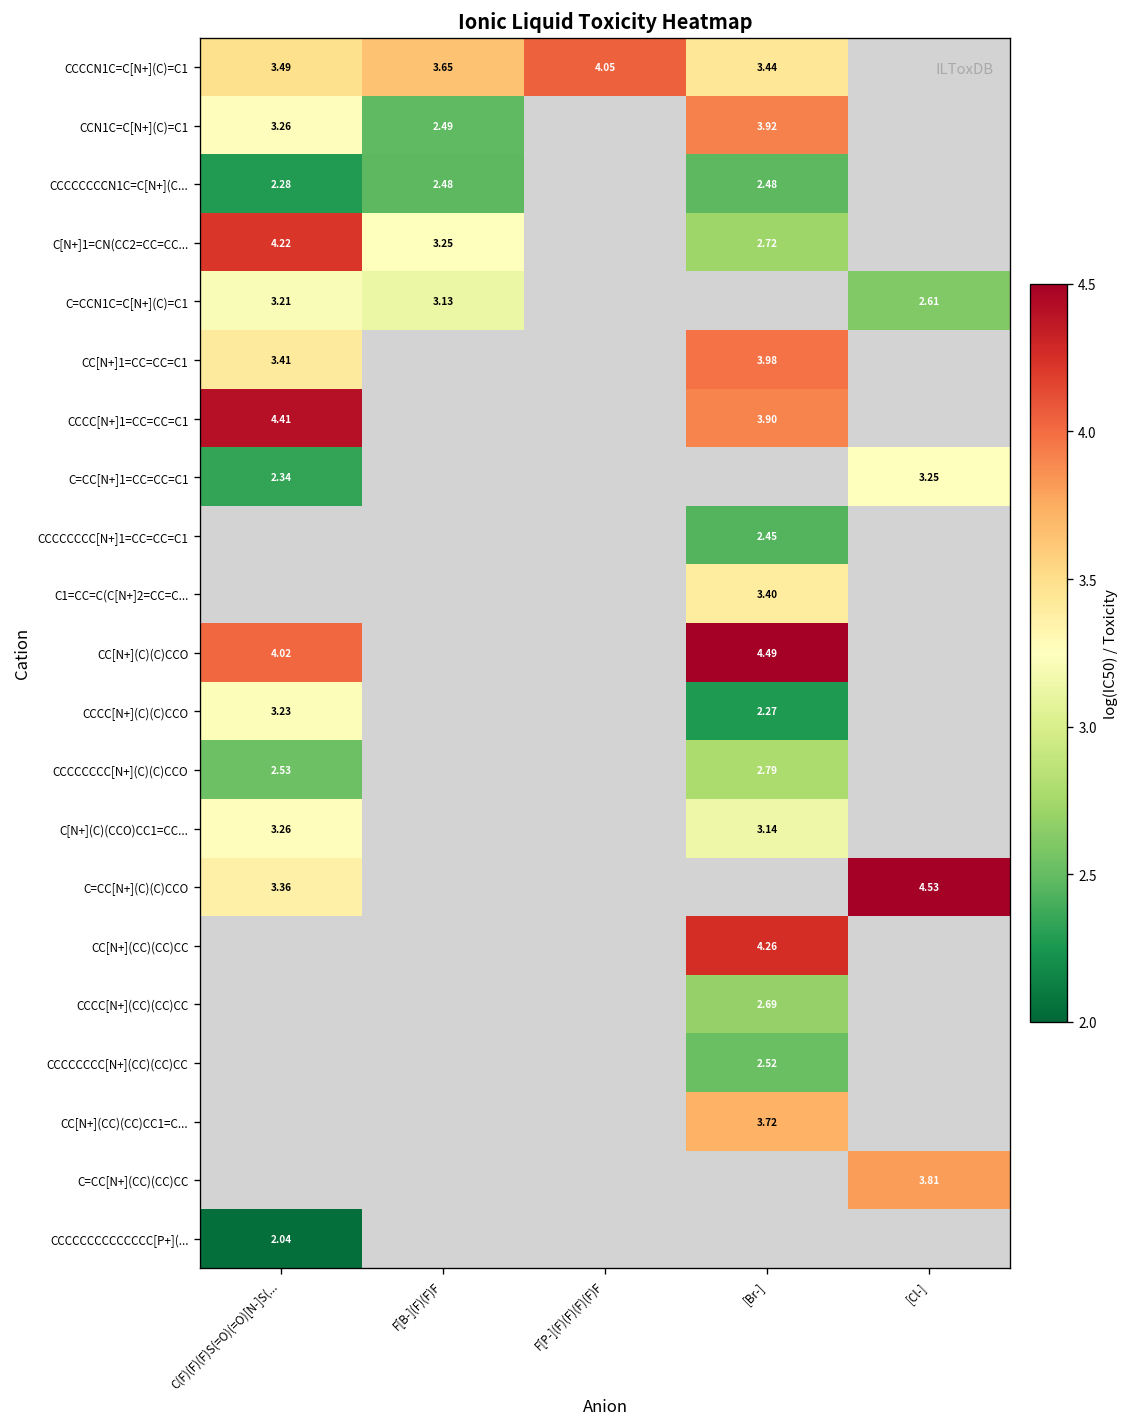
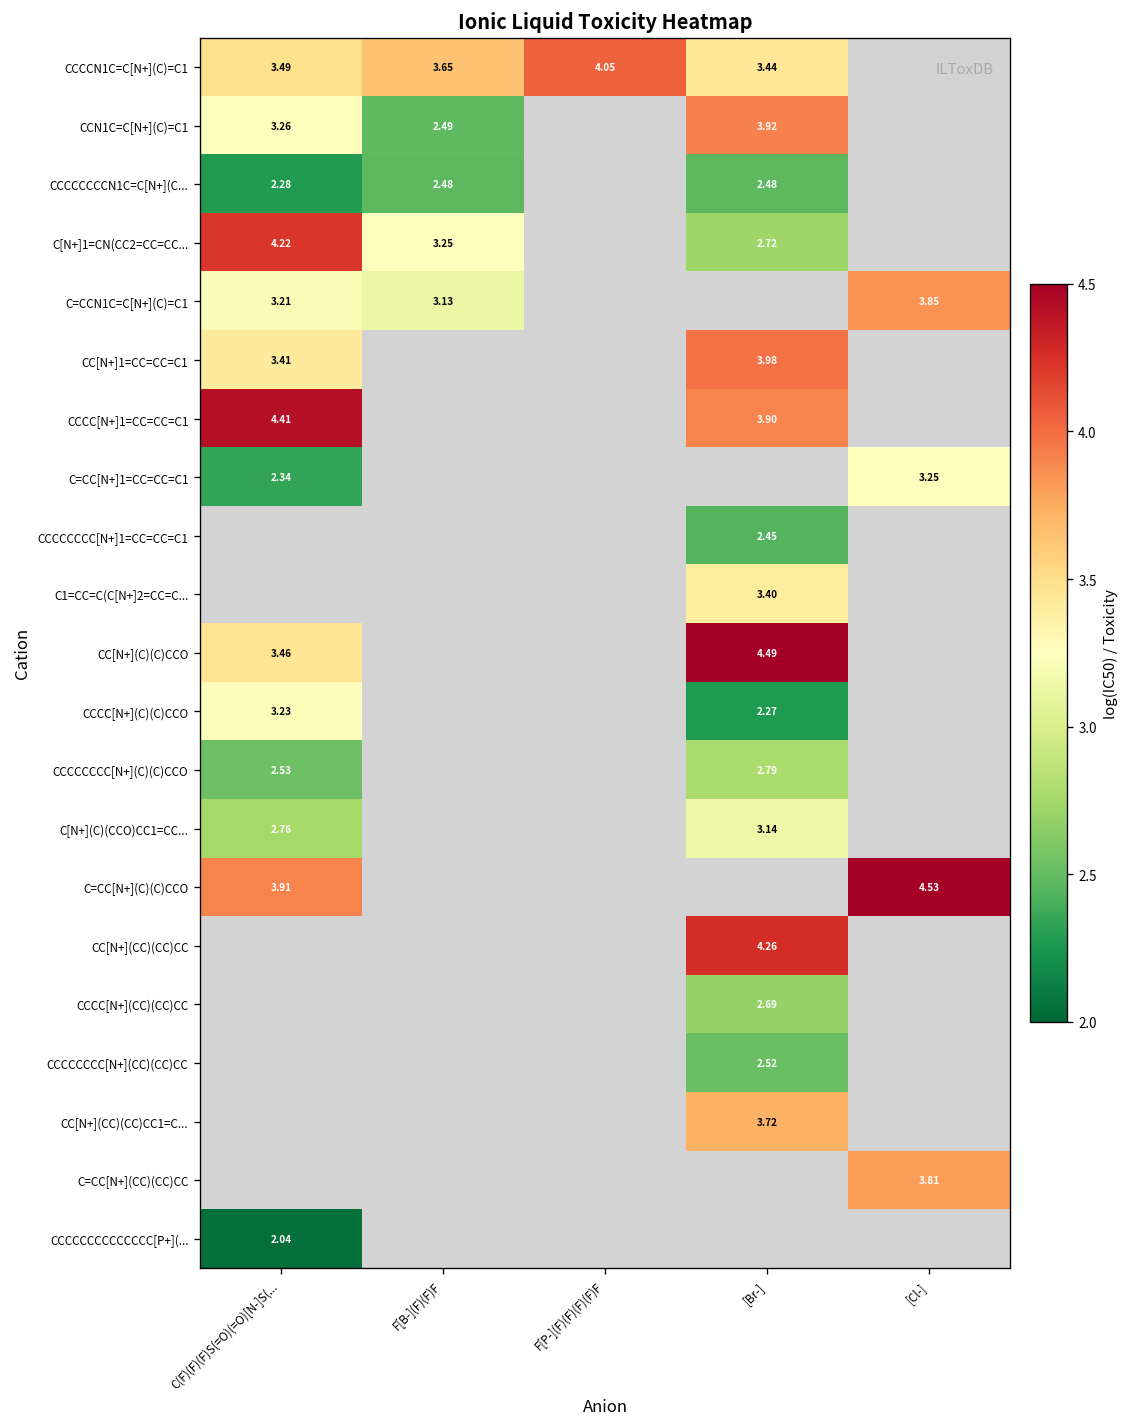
  {
    "CCCCN1C=C[N+](C)=C1": {
      "C(F)(F)(F)S(=O)(=O)[N-]S(...": 3.49,
      "F[B-](F)(F)F": 3.65,
      "F[P-](F)(F)(F)(F)F": 4.05,
      "[Br-]": 3.44
    },
    "CCN1C=C[N+](C)=C1": {
      "C(F)(F)(F)S(=O)(=O)[N-]S(...": 3.26,
      "F[B-](F)(F)F": 2.49,
      "[Br-]": 3.92
    },
    "CCCCCCCCN1C=C[N+](C...": {
      "C(F)(F)(F)S(=O)(=O)[N-]S(...": 2.28,
      "F[B-](F)(F)F": 2.48,
      "[Br-]": 2.48
    },
    "C[N+]1=CN(CC2=CC=CC...": {
      "C(F)(F)(F)S(=O)(=O)[N-]S(...": 4.22,
      "F[B-](F)(F)F": 3.25,
      "[Br-]": 2.72
    },
    "C=CCN1C=C[N+](C)=C1": {
      "C(F)(F)(F)S(=O)(=O)[N-]S(...": 3.21,
      "F[B-](F)(F)F": 3.13,
-     "[Cl-]": 2.61
+     "[Cl-]": 3.85
    },
    "CC[N+]1=CC=CC=C1": {
      "C(F)(F)(F)S(=O)(=O)[N-]S(...": 3.41,
      "[Br-]": 3.98
    },
    "CCCC[N+]1=CC=CC=C1": {
      "C(F)(F)(F)S(=O)(=O)[N-]S(...": 4.41,
      "[Br-]": 3.90
    },
    "C=CC[N+]1=CC=CC=C1": {
      "C(F)(F)(F)S(=O)(=O)[N-]S(...": 2.34,
      "[Cl-]": 3.25
    },
    "CCCCCCCC[N+]1=CC=CC=C1": {
      "[Br-]": 2.45
    },
    "C1=CC=C(C[N+]2=CC=C...": {
      "[Br-]": 3.40
    },
    "CC[N+](C)(C)CCO": {
-     "C(F)(F)(F)S(=O)(=O)[N-]S(...": 4.02,
+     "C(F)(F)(F)S(=O)(=O)[N-]S(...": 3.46,
      "[Br-]": 4.49
    },
    "CCCC[N+](C)(C)CCO": {
      "C(F)(F)(F)S(=O)(=O)[N-]S(...": 3.23,
      "[Br-]": 2.27
    },
    "CCCCCCCC[N+](C)(C)CCO": {
      "C(F)(F)(F)S(=O)(=O)[N-]S(...": 2.53,
      "[Br-]": 2.79
    },
    "C[N+](C)(CCO)CC1=CC...": {
-     "C(F)(F)(F)S(=O)(=O)[N-]S(...": 3.26,
+     "C(F)(F)(F)S(=O)(=O)[N-]S(...": 2.76,
      "[Br-]": 3.14
    },
    "C=CC[N+](C)(C)CCO": {
-     "C(F)(F)(F)S(=O)(=O)[N-]S(...": 3.36,
+     "C(F)(F)(F)S(=O)(=O)[N-]S(...": 3.91,
      "[Cl-]": 4.53
    },
    "CC[N+](CC)(CC)CC": {
      "[Br-]": 4.26
    },
    "CCCC[N+](CC)(CC)CC": {
      "[Br-]": 2.69
    },
    "CCCCCCCC[N+](CC)(CC)CC": {
      "[Br-]": 2.52
    },
    "CC[N+](CC)(CC)CC1=C...": {
      "[Br-]": 3.72
    },
    "C=CC[N+](CC)(CC)CC": {
      "[Cl-]": 3.81
    },
    "CCCCCCCCCCCCCC[P+](...": {
      "C(F)(F)(F)S(=O)(=O)[N-]S(...": 2.04
    }
  }
